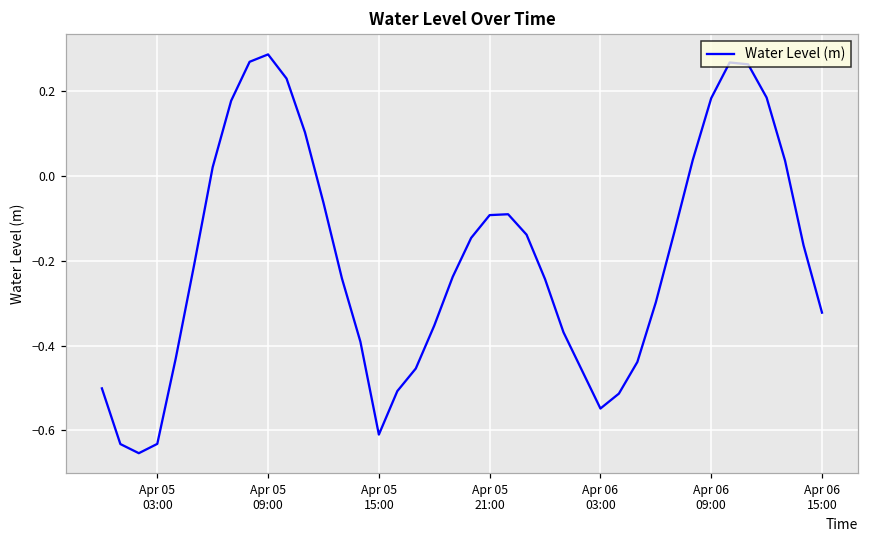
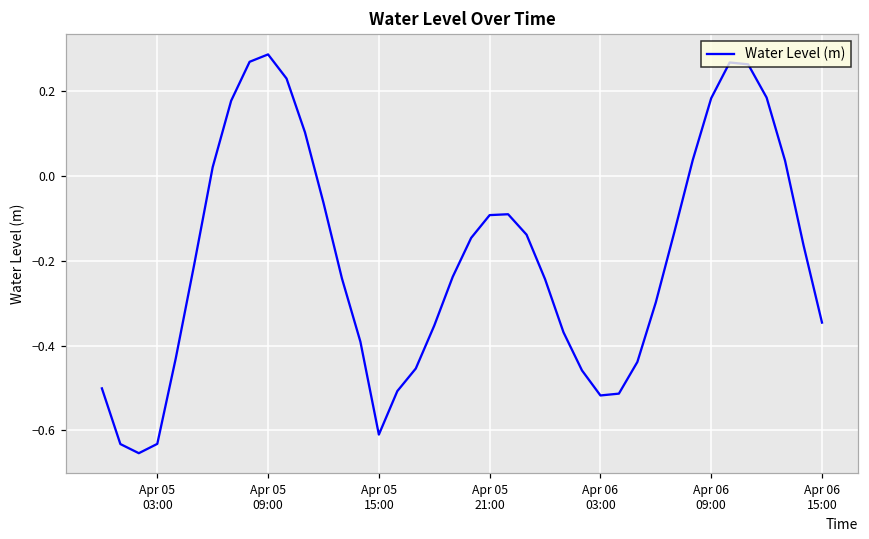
  {
    "Apr 05 03:00": -0.63,
    "Apr 05 09:00": 0.29,
    "Apr 05 15:00": -0.61,
    "Apr 05 21:00": -0.09,
-   "Apr 06 03:00": -0.55,
+   "Apr 06 03:00": -0.52,
    "Apr 06 09:00": 0.18,
-   "Apr 06 15:00": -0.32
+   "Apr 06 15:00": -0.35
  }
